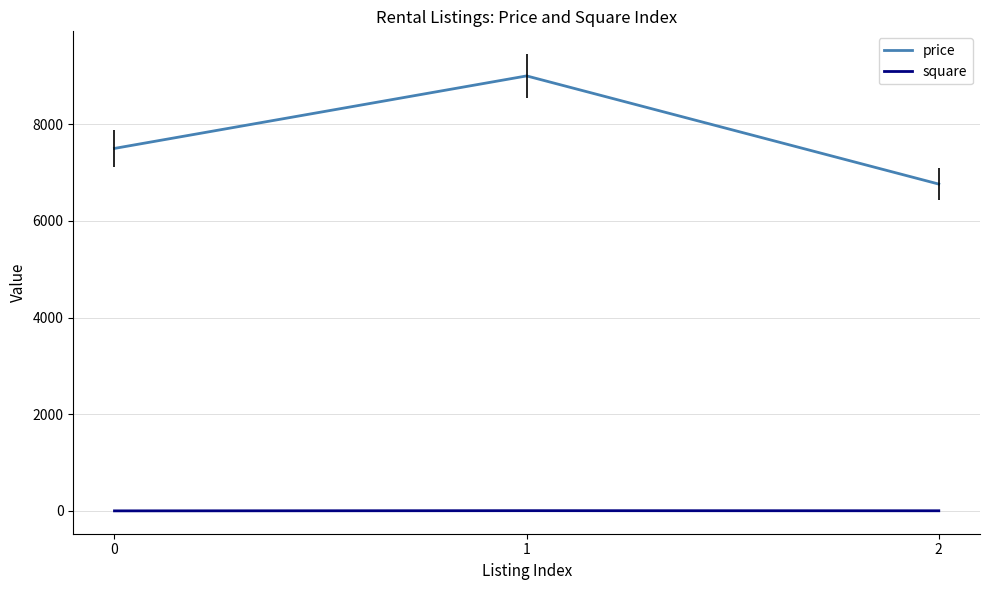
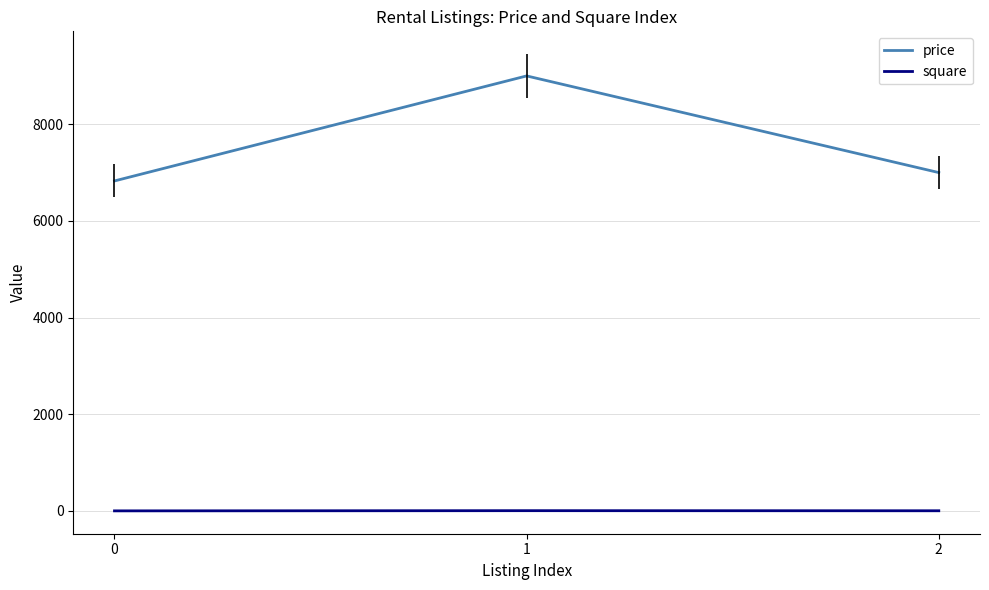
  {
    "price": {
-     "0": 7500,
+     "0": 6800,
      "1": 9000,
-     "2": 6800
+     "2": 7000
    },
    "square": {
      "0": 0,
      "1": 0,
      "2": 0
    }
  }
